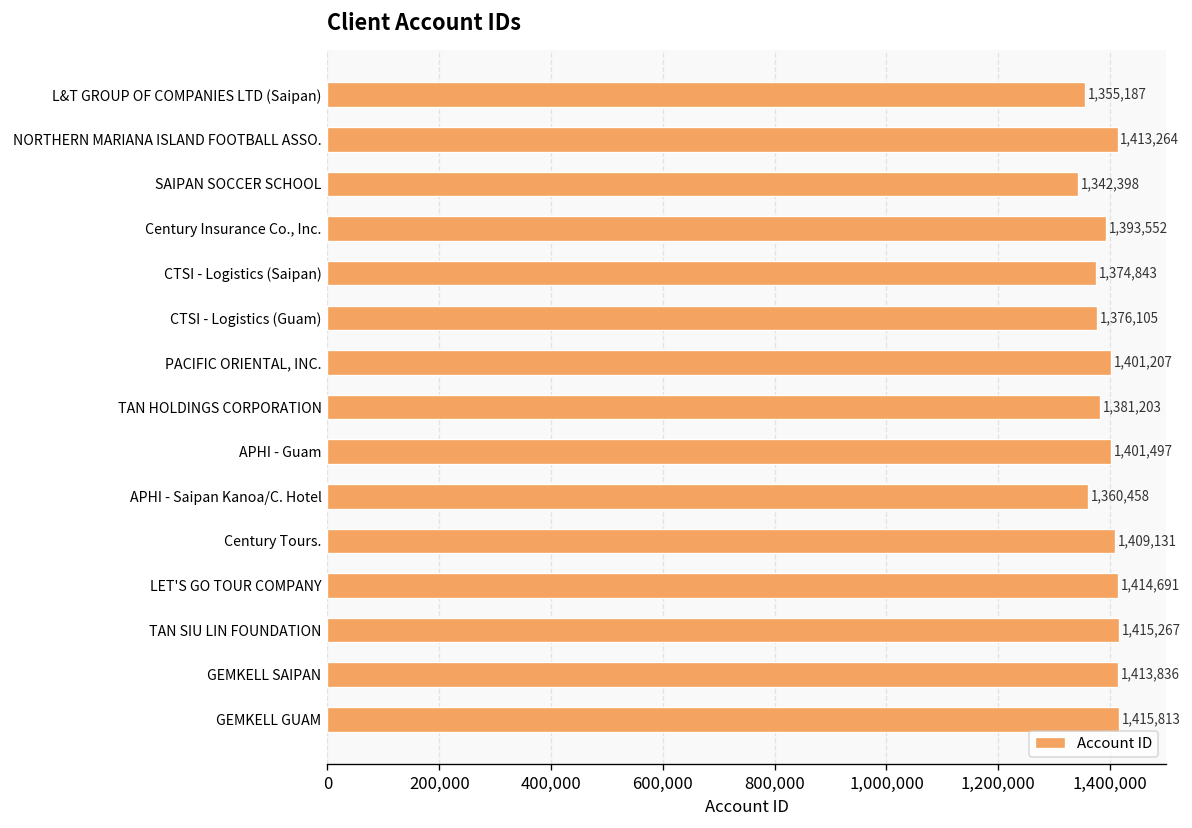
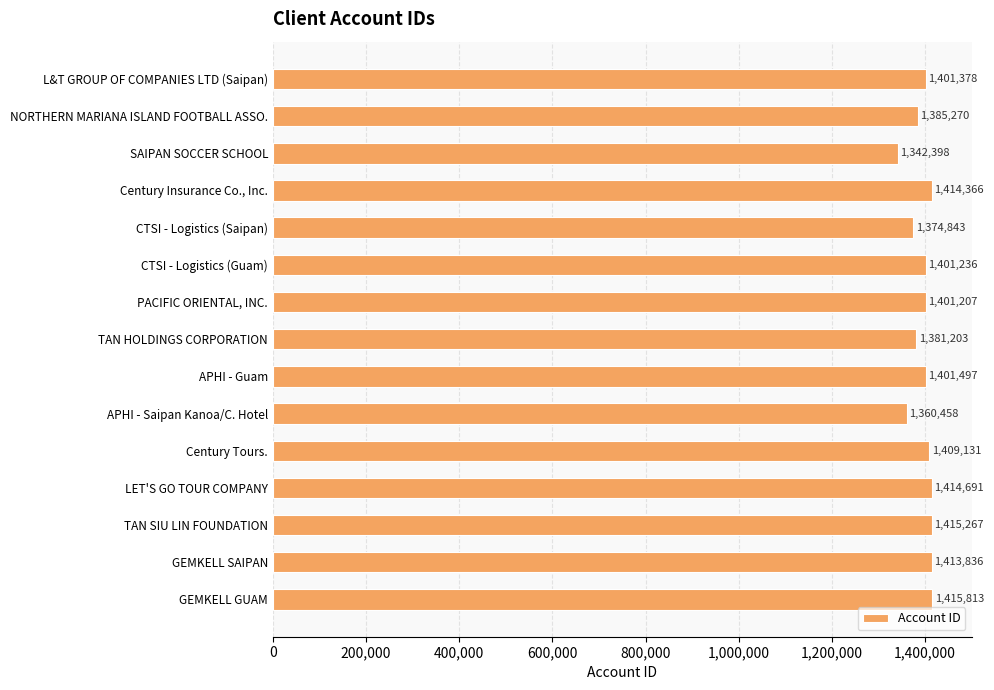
  {
-   "L&T GROUP OF COMPANIES LTD (Saipan)": "1,355,187",
-   "NORTHERN MARIANA ISLAND FOOTBALL ASSO.": "1,413,264",
+   "L&T GROUP OF COMPANIES LTD (Saipan)": "1,401,378",
+   "NORTHERN MARIANA ISLAND FOOTBALL ASSO.": "1,385,270",
    "SAIPAN SOCCER SCHOOL": "1,342,398",
-   "Century Insurance Co., Inc.": "1,393,552",
+   "Century Insurance Co., Inc.": "1,414,366",
    "CTSI - Logistics (Saipan)": "1,374,843",
-   "CTSI - Logistics (Guam)": "1,376,105",
+   "CTSI - Logistics (Guam)": "1,401,236",
    "PACIFIC ORIENTAL, INC.": "1,401,207",
    "TAN HOLDINGS CORPORATION": "1,381,203",
    "APHI - Guam": "1,401,497",
    "APHI - Saipan Kanoa/C. Hotel": "1,360,458",
    "Century Tours.": "1,409,131",
    "LET'S GO TOUR COMPANY": "1,414,691",
    "TAN SIU LIN FOUNDATION": "1,415,267",
    "GEMKELL SAIPAN": "1,413,836",
    "GEMKELL GUAM": "1,415,813"
  }
